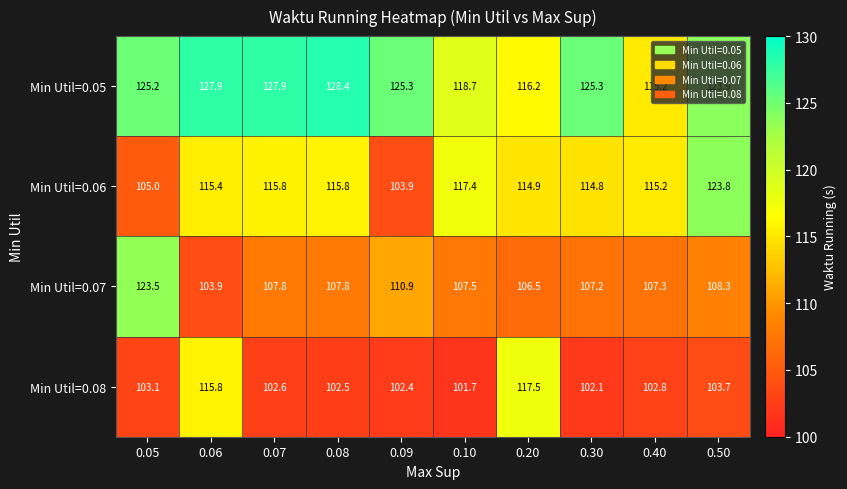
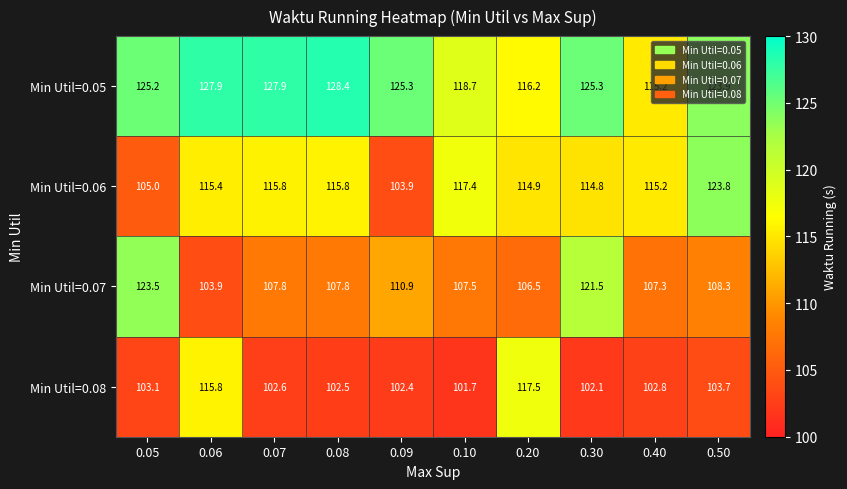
  {
    "Min Util=0.05": {
      "0.05": 125.2,
      "0.06": 127.9,
      "0.07": 127.9,
      "0.08": 128.4,
      "0.09": 125.3,
      "0.10": 118.7,
      "0.20": 116.2,
      "0.30": 125.3
    },
    "Min Util=0.06": {
      "0.05": 105.0,
      "0.06": 115.4,
      "0.07": 115.8,
      "0.08": 115.8,
      "0.09": 103.9,
      "0.10": 117.4,
      "0.20": 114.9,
      "0.30": 114.8,
      "0.40": 115.2,
      "0.50": 123.8
    },
    "Min Util=0.07": {
      "0.05": 123.5,
      "0.06": 103.9,
      "0.07": 107.8,
      "0.08": 107.8,
      "0.09": 110.9,
      "0.10": 107.5,
      "0.20": 106.5,
-     "0.30": 107.2,
+     "0.30": 121.5,
      "0.40": 107.3,
      "0.50": 108.3
    },
    "Min Util=0.08": {
      "0.05": 103.1,
      "0.06": 115.8,
      "0.07": 102.6,
      "0.08": 102.5,
      "0.09": 102.4,
      "0.10": 101.7,
      "0.20": 117.5,
      "0.30": 102.1,
      "0.40": 102.8,
      "0.50": 103.7
    }
  }
